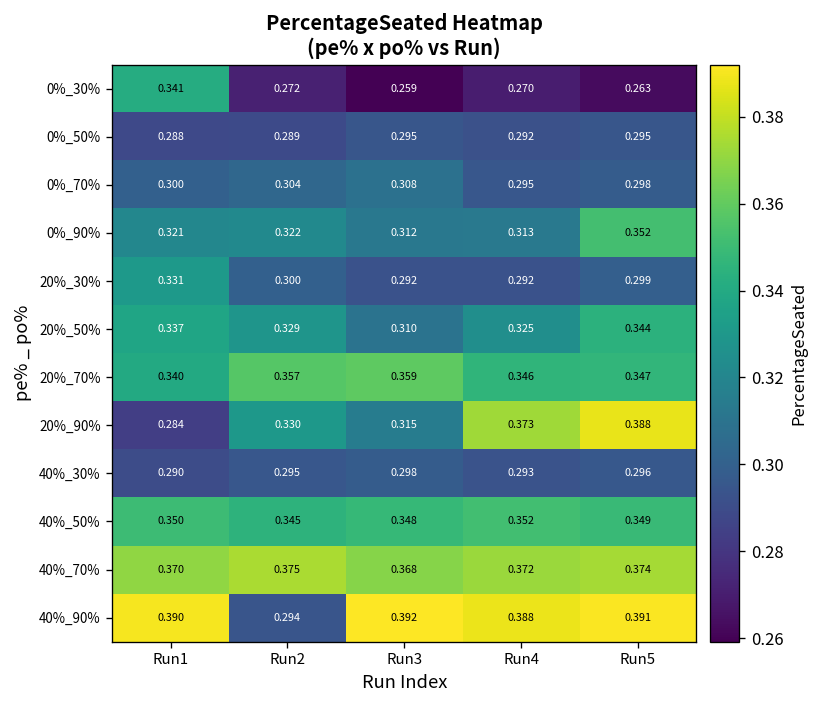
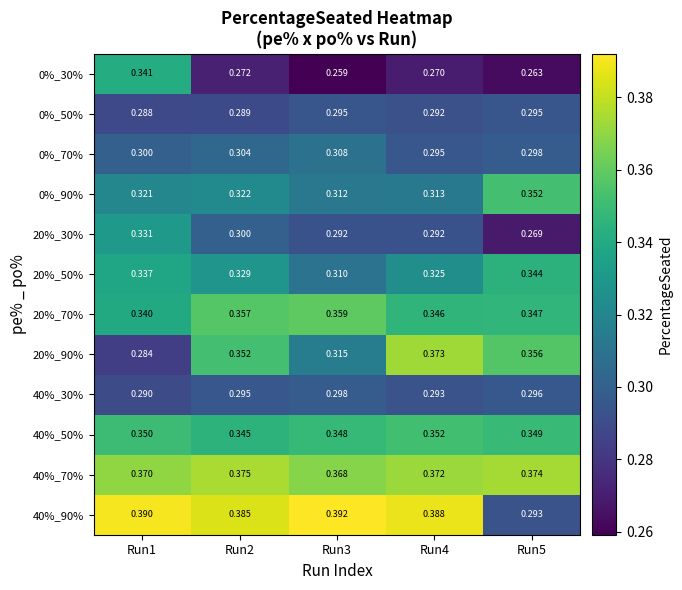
  {
    "0%_30%": {
      "Run1": 0.341,
      "Run2": 0.272,
      "Run3": 0.259,
      "Run4": 0.270,
      "Run5": 0.263
    },
    "0%_50%": {
      "Run1": 0.288,
      "Run2": 0.289,
      "Run3": 0.295,
      "Run4": 0.292,
      "Run5": 0.295
    },
    "0%_70%": {
      "Run1": 0.300,
      "Run2": 0.304,
      "Run3": 0.308,
      "Run4": 0.295,
      "Run5": 0.298
    },
    "0%_90%": {
      "Run1": 0.321,
      "Run2": 0.322,
      "Run3": 0.312,
      "Run4": 0.313,
      "Run5": 0.352
    },
    "20%_30%": {
      "Run1": 0.331,
      "Run2": 0.300,
      "Run3": 0.292,
      "Run4": 0.292,
-     "Run5": 0.299
+     "Run5": 0.269
    },
    "20%_50%": {
      "Run1": 0.337,
      "Run2": 0.329,
      "Run3": 0.310,
      "Run4": 0.325,
      "Run5": 0.344
    },
    "20%_70%": {
      "Run1": 0.340,
      "Run2": 0.357,
      "Run3": 0.359,
      "Run4": 0.346,
      "Run5": 0.347
    },
    "20%_90%": {
      "Run1": 0.284,
-     "Run2": 0.330,
+     "Run2": 0.352,
      "Run3": 0.315,
      "Run4": 0.373,
-     "Run5": 0.388
+     "Run5": 0.356
    },
    "40%_30%": {
      "Run1": 0.290,
      "Run2": 0.295,
      "Run3": 0.298,
      "Run4": 0.293,
      "Run5": 0.296
    },
    "40%_50%": {
      "Run1": 0.350,
      "Run2": 0.345,
      "Run3": 0.348,
      "Run4": 0.352,
      "Run5": 0.349
    },
    "40%_70%": {
      "Run1": 0.370,
      "Run2": 0.375,
      "Run3": 0.368,
      "Run4": 0.372,
      "Run5": 0.374
    },
    "40%_90%": {
      "Run1": 0.390,
-     "Run2": 0.294,
+     "Run2": 0.385,
      "Run3": 0.392,
      "Run4": 0.388,
-     "Run5": 0.391
+     "Run5": 0.293
    }
  }
